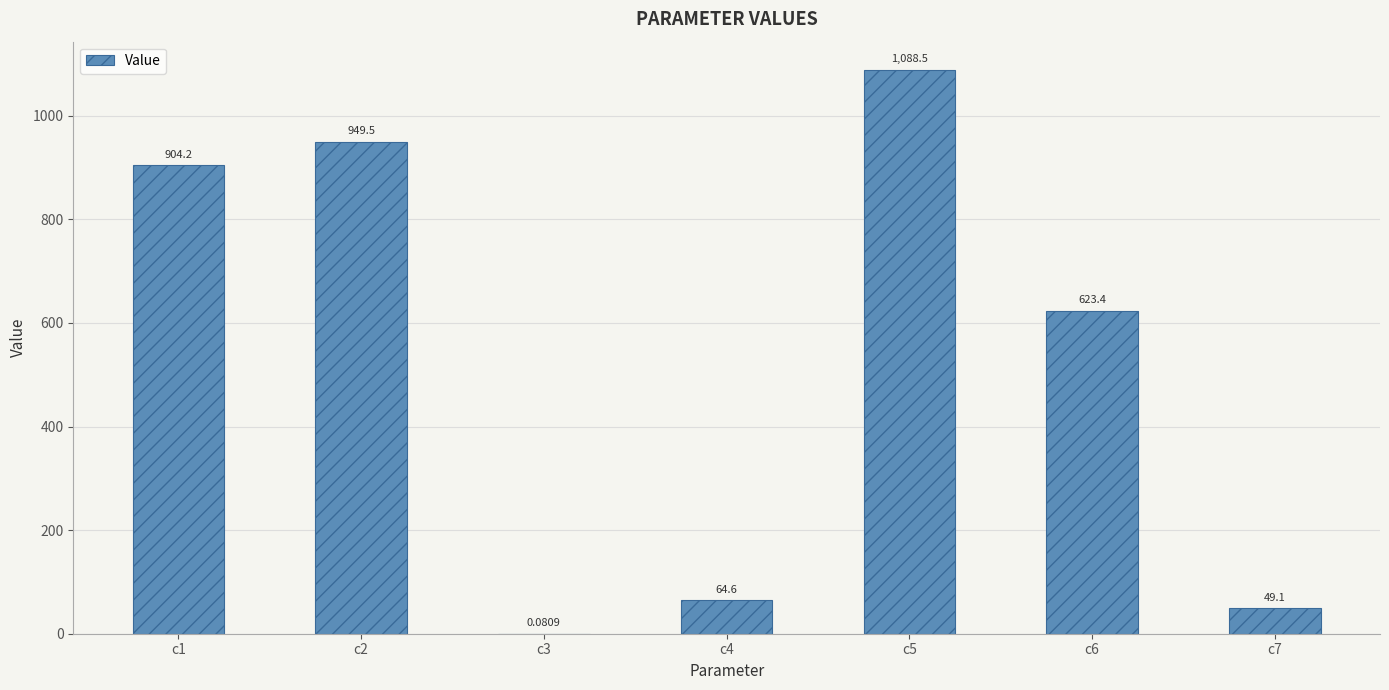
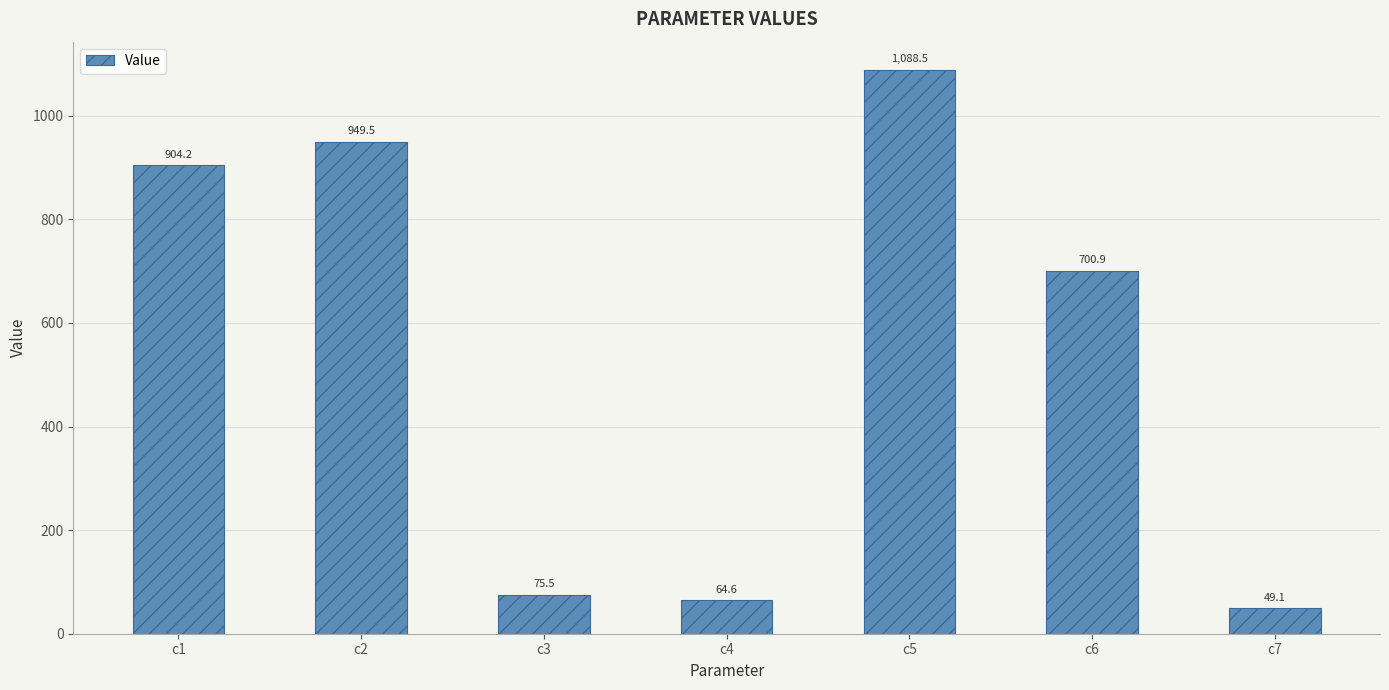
  {
    "c1": "904.2",
    "c2": "949.5",
-   "c3": "0.0809",
+   "c3": "75.5",
    "c4": "64.6",
    "c5": "1,088.5",
-   "c6": "623.4",
+   "c6": "700.9",
    "c7": "49.1"
  }
